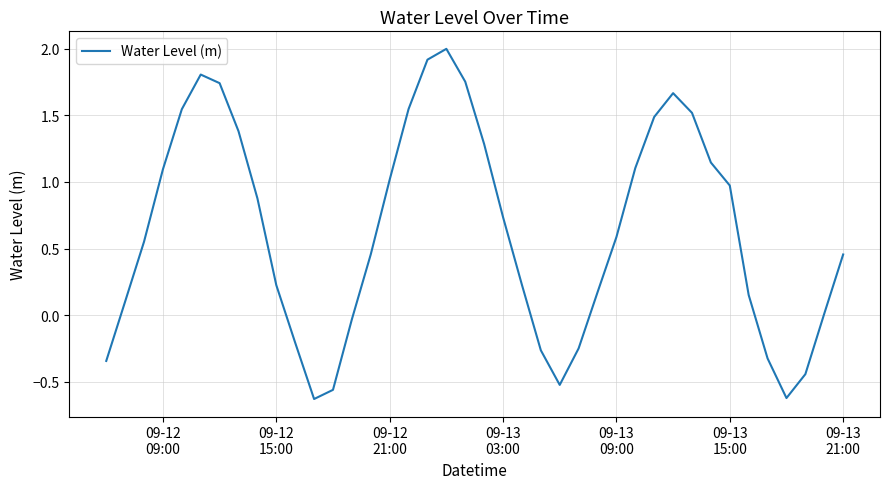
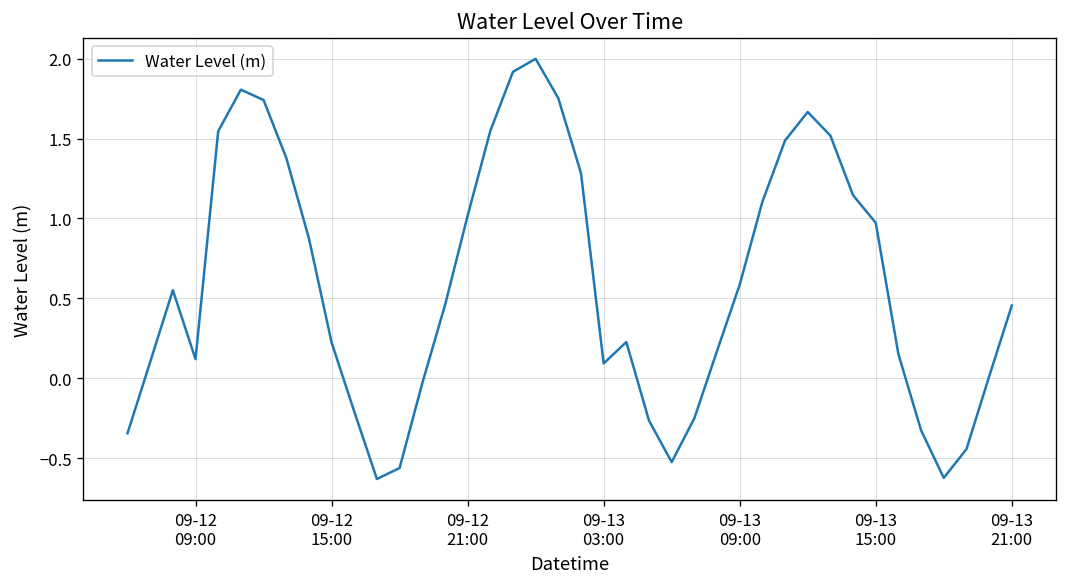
  {
-   "09-12 09:00": 1.09,
+   "09-12 09:00": 0.12,
    "09-12 15:00": 0.23,
    "09-12 21:00": 1.02,
-   "09-13 03:00": 0.74,
+   "09-13 03:00": 0.09,
    "09-13 09:00": 0.59,
    "09-13 15:00": 0.97,
    "09-13 21:00": 0.46
  }
